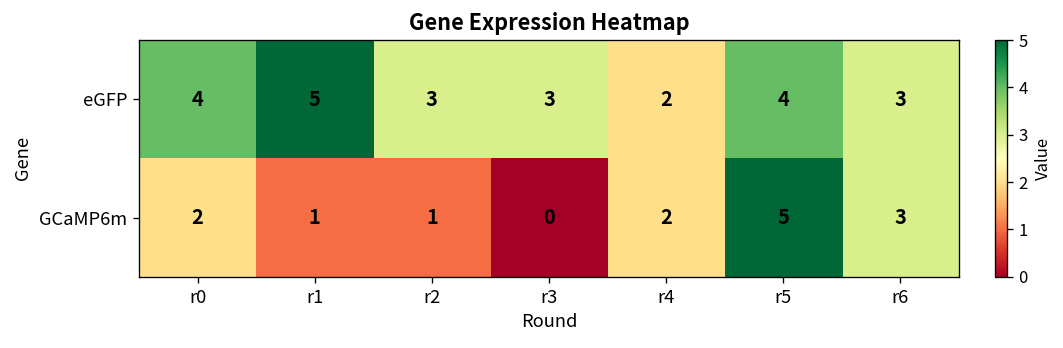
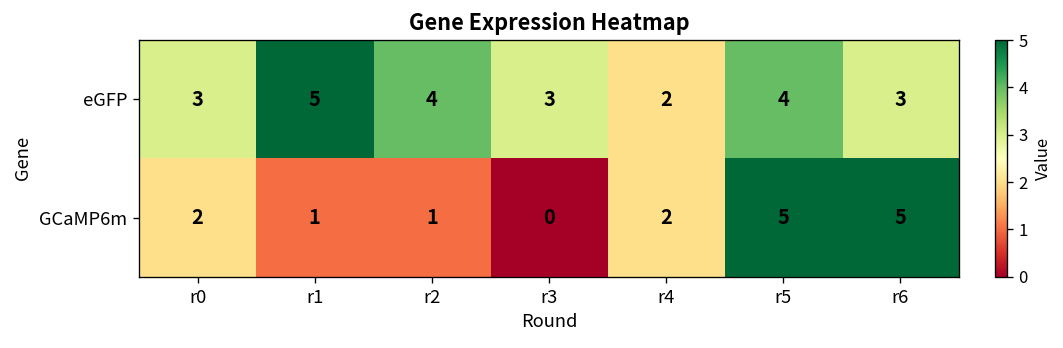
  {
    "eGFP": {
-     "r0": 4,
+     "r0": 3,
      "r1": 5,
-     "r2": 3,
+     "r2": 4,
      "r3": 3,
      "r4": 2,
      "r5": 4,
      "r6": 3
    },
    "GCaMP6m": {
      "r0": 2,
      "r1": 1,
      "r2": 1,
      "r3": 0,
      "r4": 2,
      "r5": 5,
-     "r6": 3
+     "r6": 5
    }
  }
